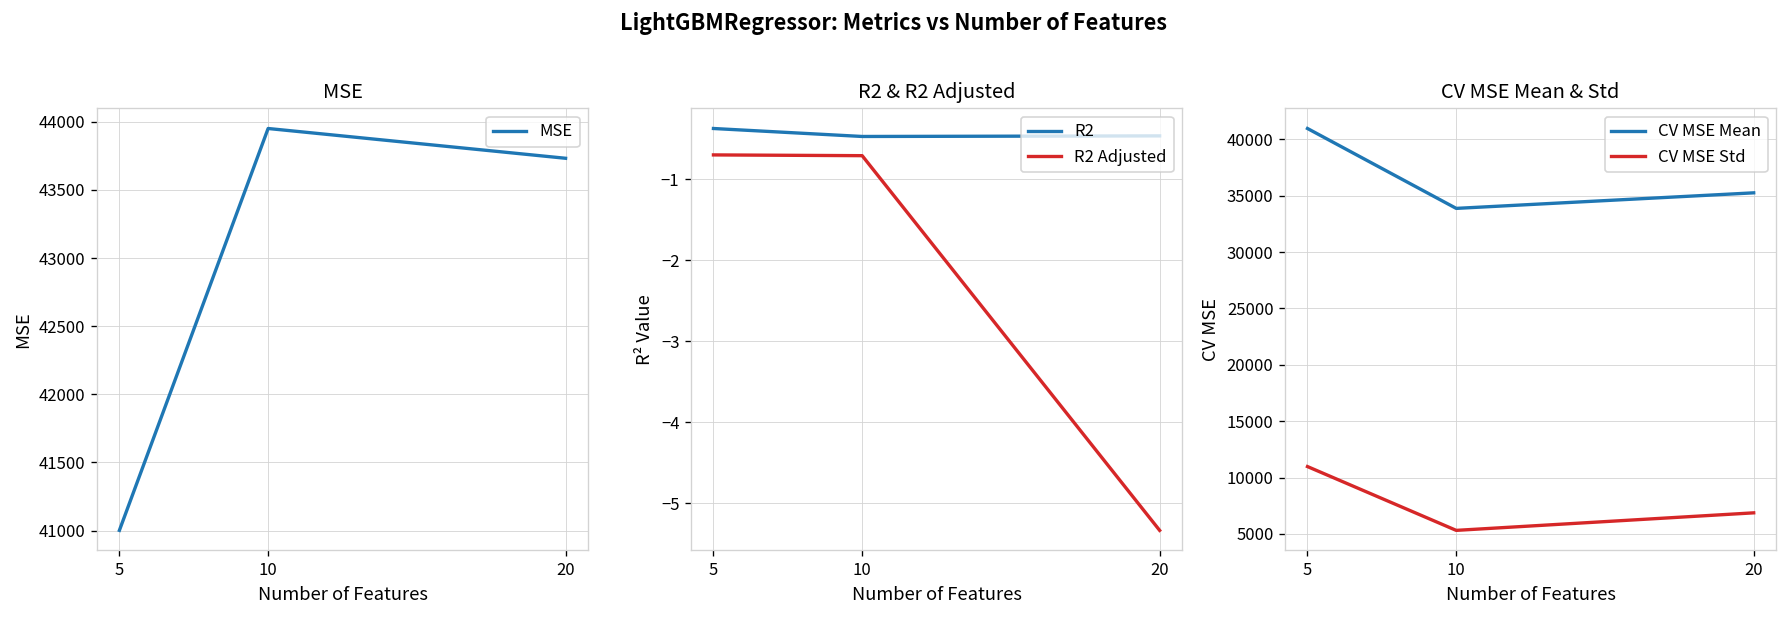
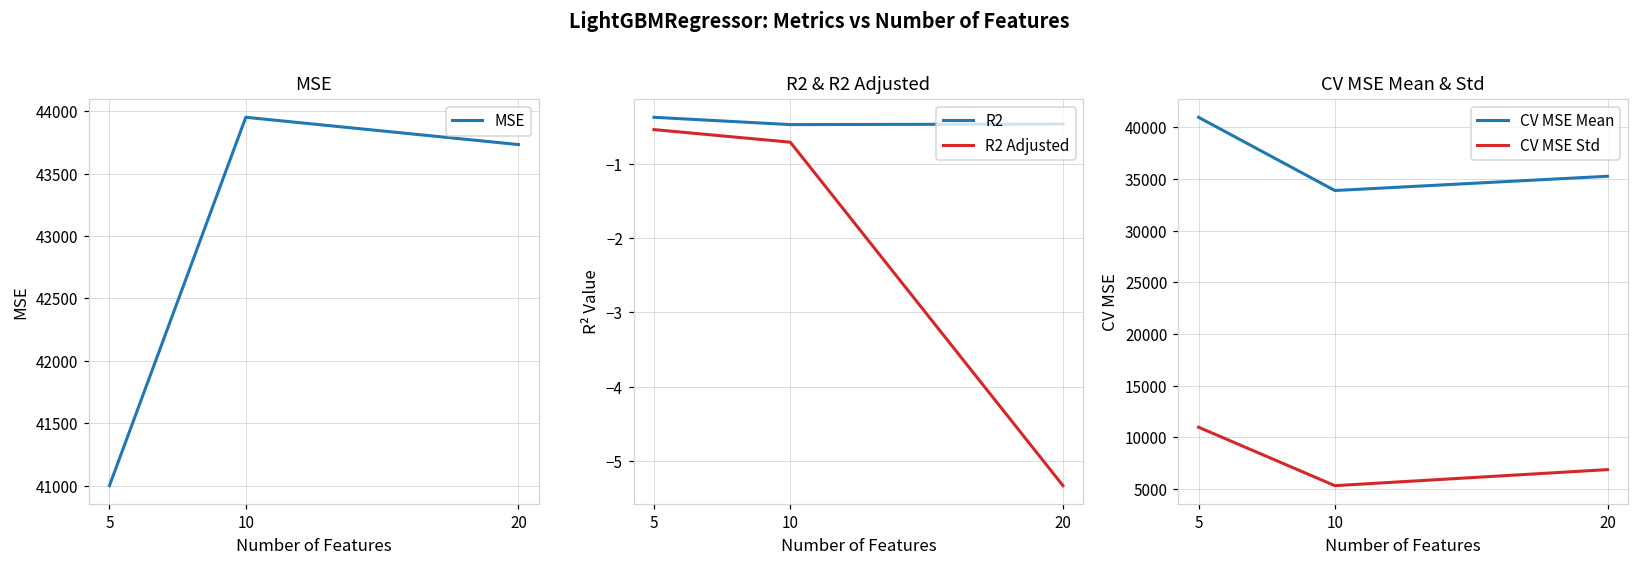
  {
    "MSE": {
      "5": 41000,
      "10": 43950,
      "20": 43730
    },
    "R2 & R2 Adjusted": {
      "R2": {
        "5": -0.4,
        "10": -0.5
      },
      "R2 Adjusted": {
-       "5": -0.7,
+       "5": -0.5,
        "10": -0.7,
        "20": -5.3
      }
    },
    "CV MSE Mean & Std": {
      "CV MSE Mean": {
        "5": 41000,
        "10": 34000,
        "20": 35000
      },
      "CV MSE Std": {
        "5": 11000,
        "10": 5000,
        "20": 7000
      }
    }
  }
